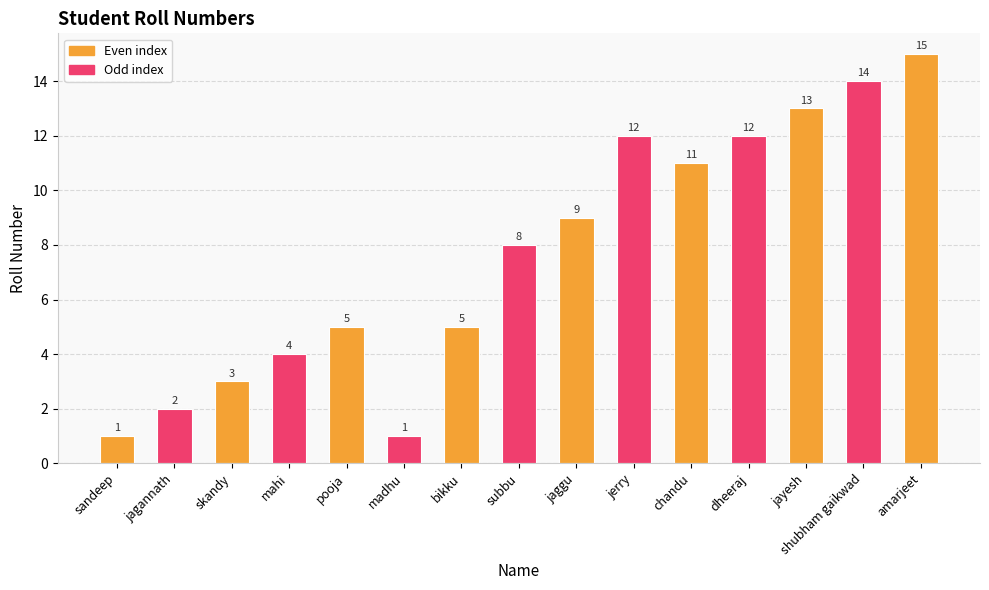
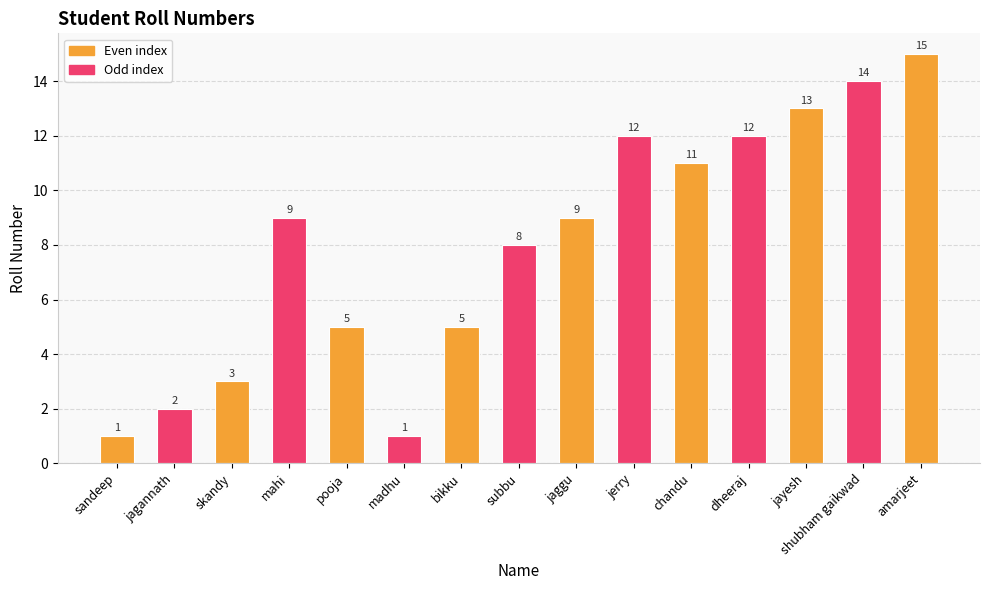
  {
    "sandeep": 1,
    "jagannath": 2,
    "skandy": 3,
-   "mahi": 4,
+   "mahi": 9,
    "pooja": 5,
    "madhu": 1,
    "bikku": 5,
    "subbu": 8,
    "jaggu": 9,
    "jerry": 12,
    "chandu": 11,
    "dheeraj": 12,
    "jayesh": 13,
    "shubham gaikwad": 14,
    "amarjeet": 15
  }
